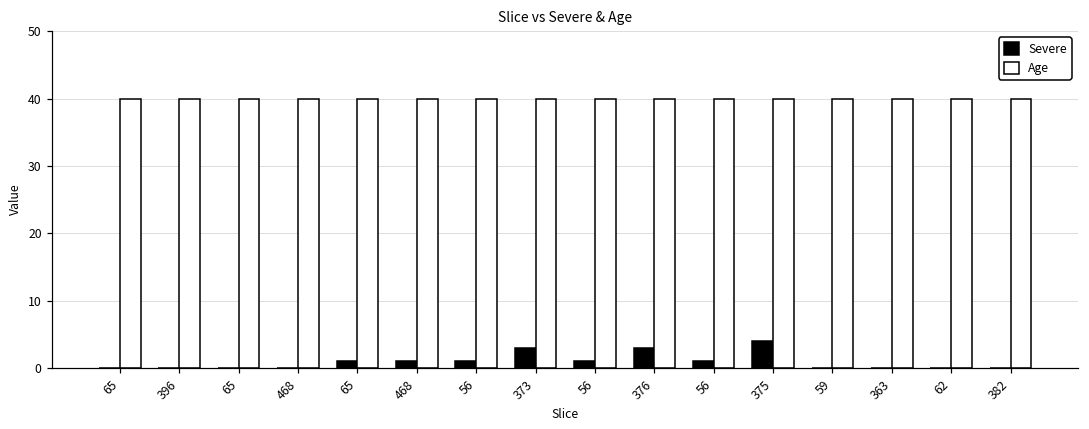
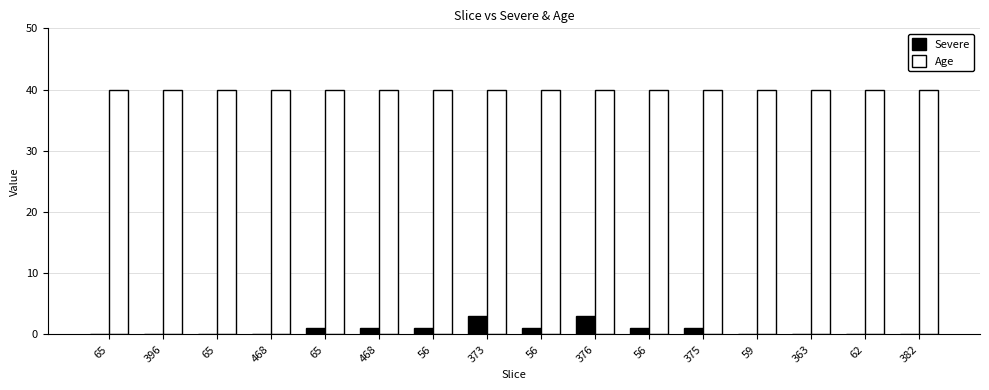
  {
    "Severe": {
      "396": 0,
      "373": 3,
      "376": 3,
-     "375": 4,
+     "375": 1,
      "59": 0,
      "363": 0,
      "62": 0,
      "382": 0
    },
    "Age": {
      "396": 40,
      "373": 40,
      "376": 40,
      "375": 40,
      "59": 40,
      "363": 40,
      "62": 40,
      "382": 40
    }
  }
